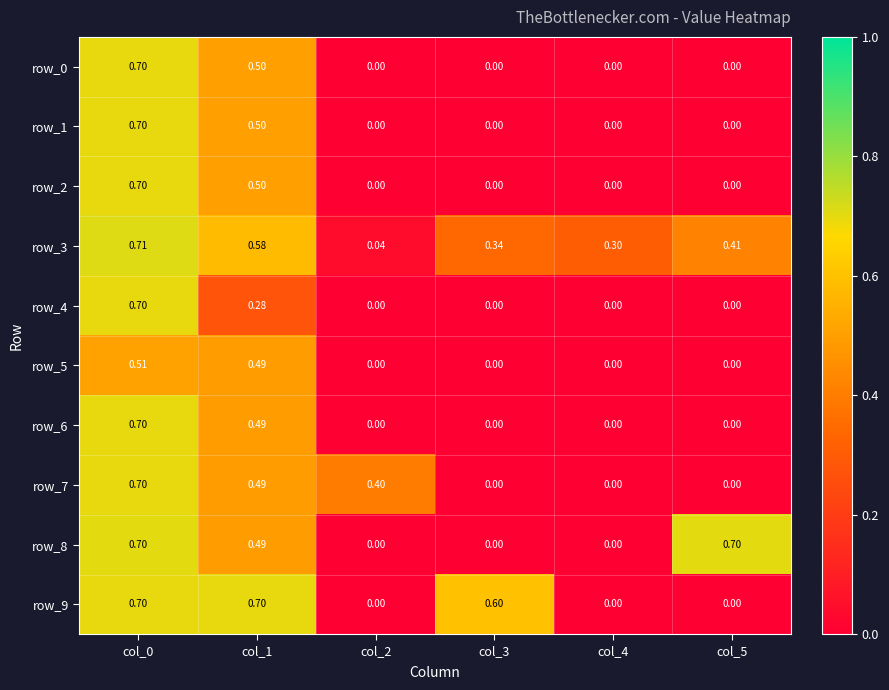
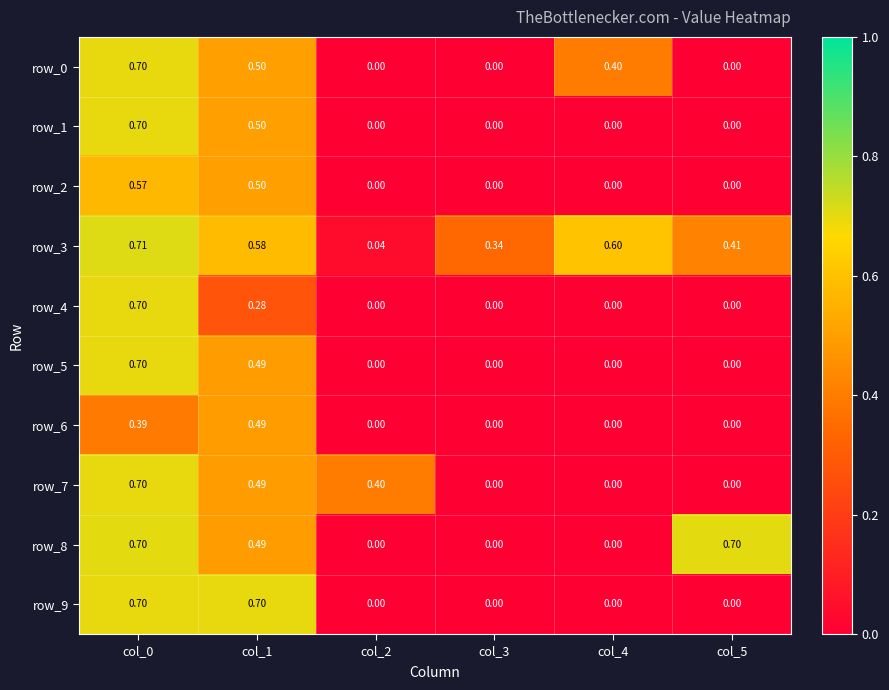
  {
    "row_0": {
      "col_0": 0.70,
      "col_1": 0.50,
      "col_2": 0.00,
      "col_3": 0.00,
-     "col_4": 0.00,
+     "col_4": 0.40,
      "col_5": 0.00
    },
    "row_1": {
      "col_0": 0.70,
      "col_1": 0.50,
      "col_2": 0.00,
      "col_3": 0.00,
      "col_4": 0.00,
      "col_5": 0.00
    },
    "row_2": {
-     "col_0": 0.70,
+     "col_0": 0.57,
      "col_1": 0.50,
      "col_2": 0.00,
      "col_3": 0.00,
      "col_4": 0.00,
      "col_5": 0.00
    },
    "row_3": {
      "col_0": 0.71,
      "col_1": 0.58,
      "col_2": 0.04,
      "col_3": 0.34,
-     "col_4": 0.30,
+     "col_4": 0.60,
      "col_5": 0.41
    },
    "row_4": {
      "col_0": 0.70,
      "col_1": 0.28,
      "col_2": 0.00,
      "col_3": 0.00,
      "col_4": 0.00,
      "col_5": 0.00
    },
    "row_5": {
-     "col_0": 0.51,
+     "col_0": 0.70,
      "col_1": 0.49,
      "col_2": 0.00,
      "col_3": 0.00,
      "col_4": 0.00,
      "col_5": 0.00
    },
    "row_6": {
-     "col_0": 0.70,
+     "col_0": 0.39,
      "col_1": 0.49,
      "col_2": 0.00,
      "col_3": 0.00,
      "col_4": 0.00,
      "col_5": 0.00
    },
    "row_7": {
      "col_0": 0.70,
      "col_1": 0.49,
      "col_2": 0.40,
      "col_3": 0.00,
      "col_4": 0.00,
      "col_5": 0.00
    },
    "row_8": {
      "col_0": 0.70,
      "col_1": 0.49,
      "col_2": 0.00,
      "col_3": 0.00,
      "col_4": 0.00,
      "col_5": 0.70
    },
    "row_9": {
      "col_0": 0.70,
      "col_1": 0.70,
      "col_2": 0.00,
-     "col_3": 0.60,
+     "col_3": 0.00,
      "col_4": 0.00,
      "col_5": 0.00
    }
  }
